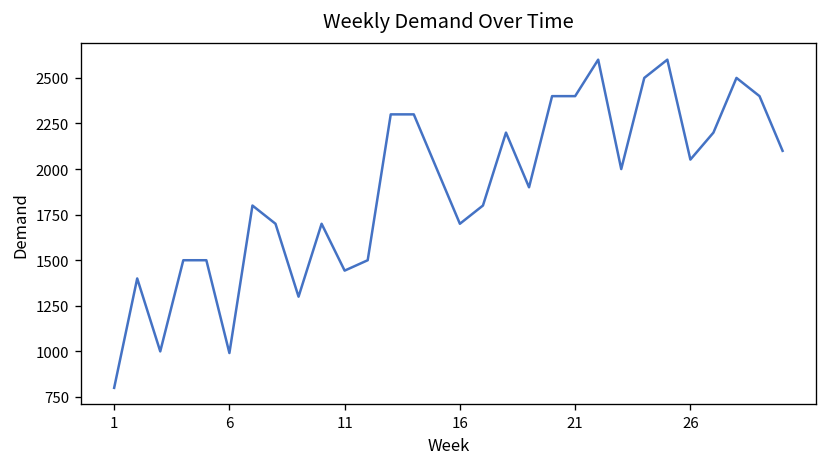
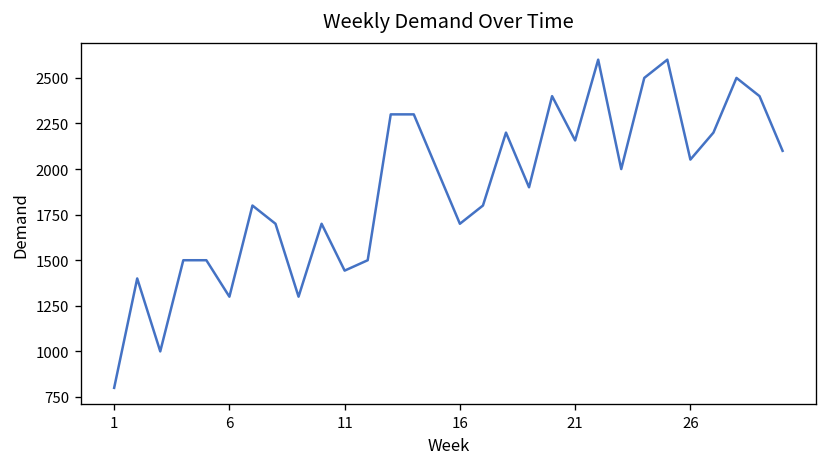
  {
    "1": 800,
-   "6": 990,
+   "6": 1300,
    "11": 1440,
    "16": 1700,
-   "21": 2400,
+   "21": 2160,
    "26": 2050
  }
